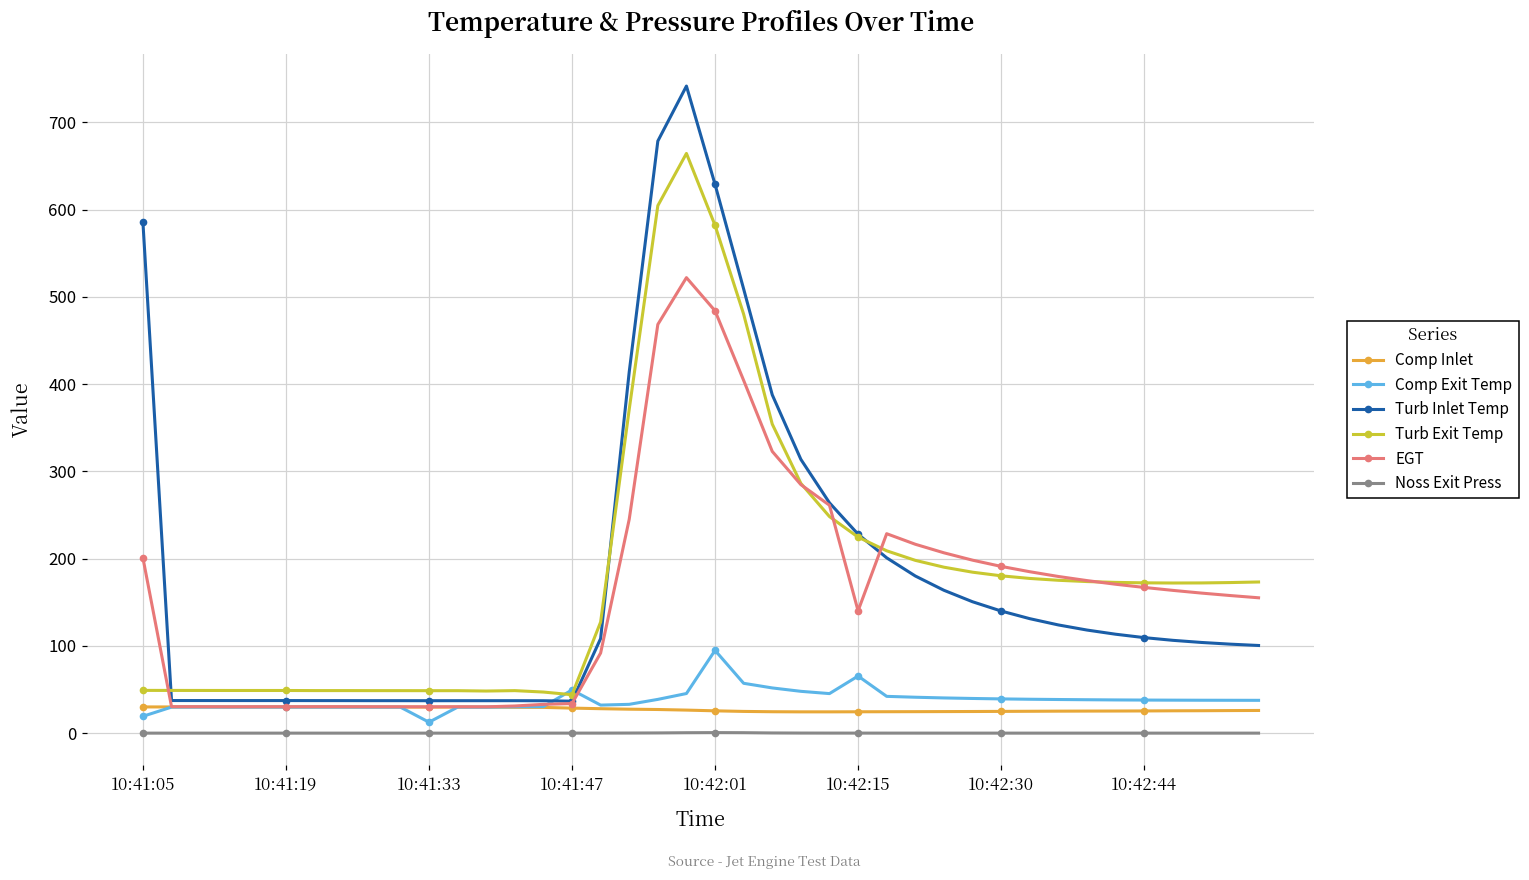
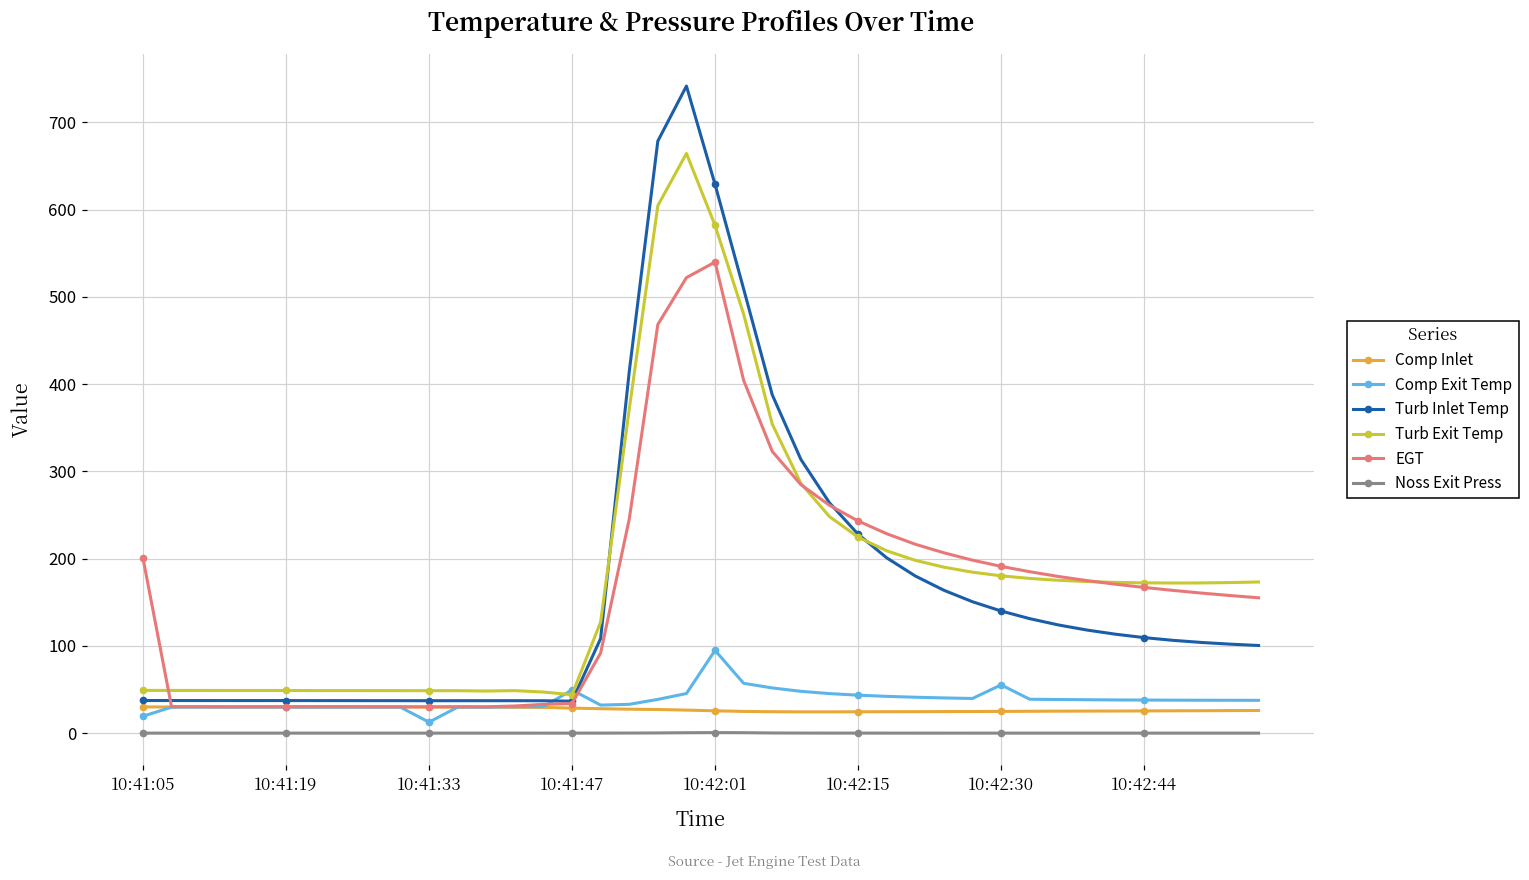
  {
    "Comp Exit Temp": {
      "10:41:05": 20,
      "10:41:33": 10,
      "10:41:47": 50,
      "10:42:01": 90,
-     "10:42:15": 70,
-     "10:42:30": 40,
+     "10:42:15": 40,
+     "10:42:30": 60,
      "10:42:44": 40
    },
    "Turb Inlet Temp": {
-     "10:41:05": 590,
+     "10:41:05": 40,
      "10:41:19": 40,
      "10:41:33": 40,
      "10:42:01": 630,
      "10:42:15": 230,
      "10:42:30": 140,
      "10:42:44": 110
    },
    "EGT": {
      "10:41:05": 200,
-     "10:42:01": 480,
-     "10:42:15": 140,
+     "10:42:01": 540,
+     "10:42:15": 240,
      "10:42:30": 190,
      "10:42:44": 170
    },
    "Noss Exit Press": {
      "10:41:05": 0,
      "10:41:19": 0,
      "10:41:33": 0,
      "10:41:47": 0,
      "10:42:01": 0,
      "10:42:15": 0,
      "10:42:30": 0,
      "10:42:44": 0
    }
  }
